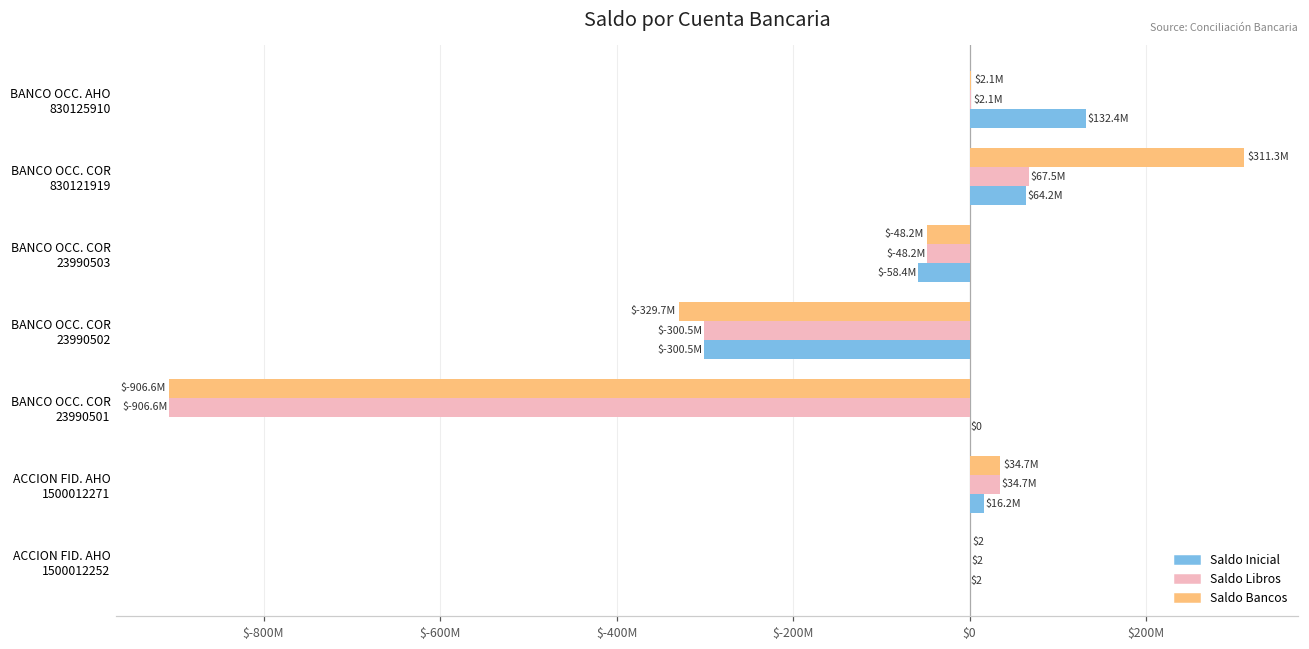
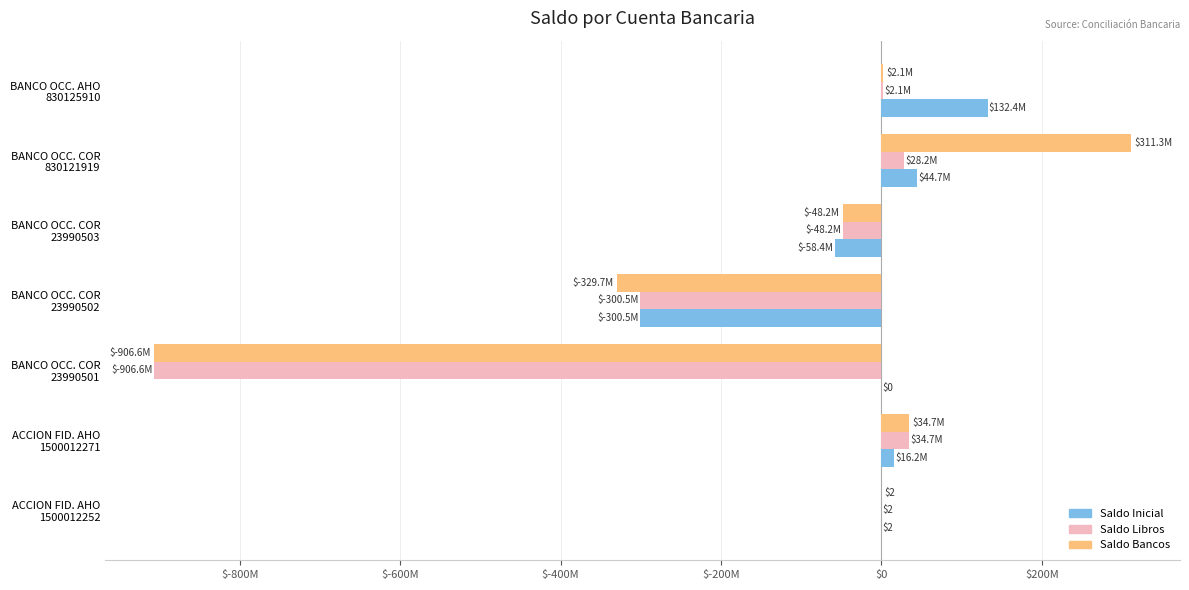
  {
    "Saldo Inicial": {
      "BANCO OCC. AHO 830125910": "$132.4M",
-     "BANCO OCC. COR 830121919": "$64.2M",
+     "BANCO OCC. COR 830121919": "$44.7M",
      "BANCO OCC. COR 23990503": "$-58.4M",
      "BANCO OCC. COR 23990502": "$-300.5M",
      "BANCO OCC. COR 23990501": "$0",
      "ACCION FID. AHO 1500012271": "$16.2M",
      "ACCION FID. AHO 1500012252": "$2"
    },
    "Saldo Libros": {
      "BANCO OCC. AHO 830125910": "$2.1M",
-     "BANCO OCC. COR 830121919": "$67.5M",
+     "BANCO OCC. COR 830121919": "$28.2M",
      "BANCO OCC. COR 23990503": "$-48.2M",
      "BANCO OCC. COR 23990502": "$-300.5M",
      "BANCO OCC. COR 23990501": "$-906.6M",
      "ACCION FID. AHO 1500012271": "$34.7M",
      "ACCION FID. AHO 1500012252": "$2"
    },
    "Saldo Bancos": {
      "BANCO OCC. AHO 830125910": "$2.1M",
      "BANCO OCC. COR 830121919": "$311.3M",
      "BANCO OCC. COR 23990503": "$-48.2M",
      "BANCO OCC. COR 23990502": "$-329.7M",
      "BANCO OCC. COR 23990501": "$-906.6M",
      "ACCION FID. AHO 1500012271": "$34.7M",
      "ACCION FID. AHO 1500012252": "$2"
    }
  }
